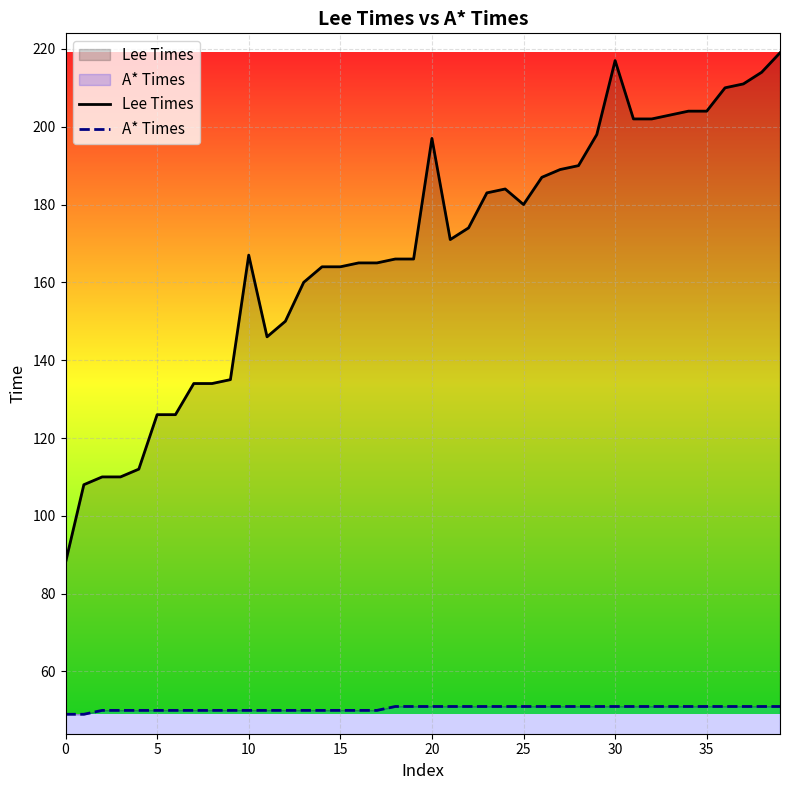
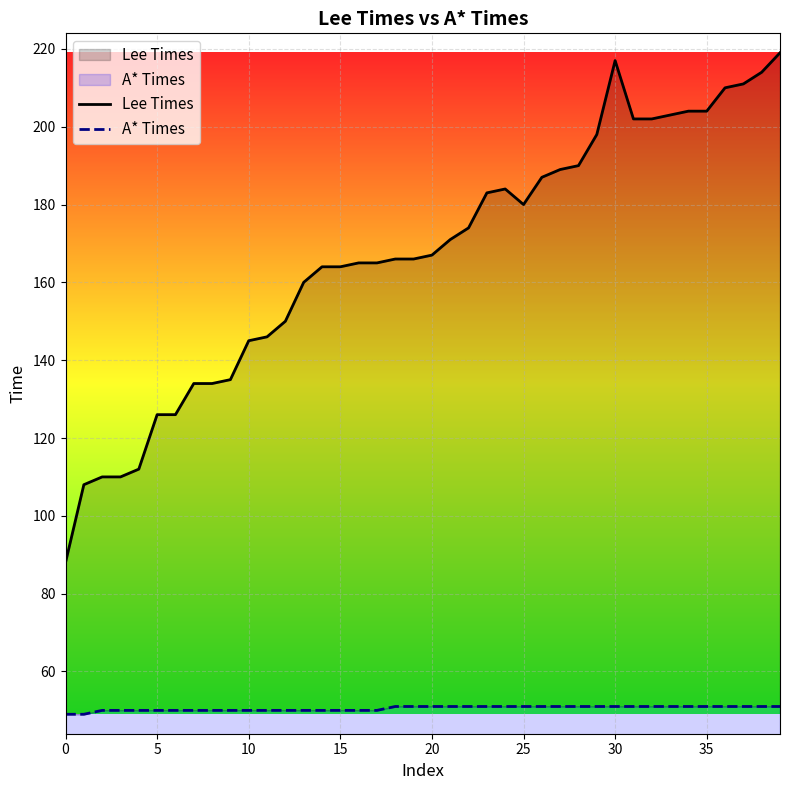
  {
    "Lee Times": {
      "0": 88,
      "5": 126,
-     "10": 167,
+     "10": 145,
      "15": 164,
-     "20": 197,
+     "20": 167,
      "25": 180,
      "30": 217,
      "35": 204
    }
  }
